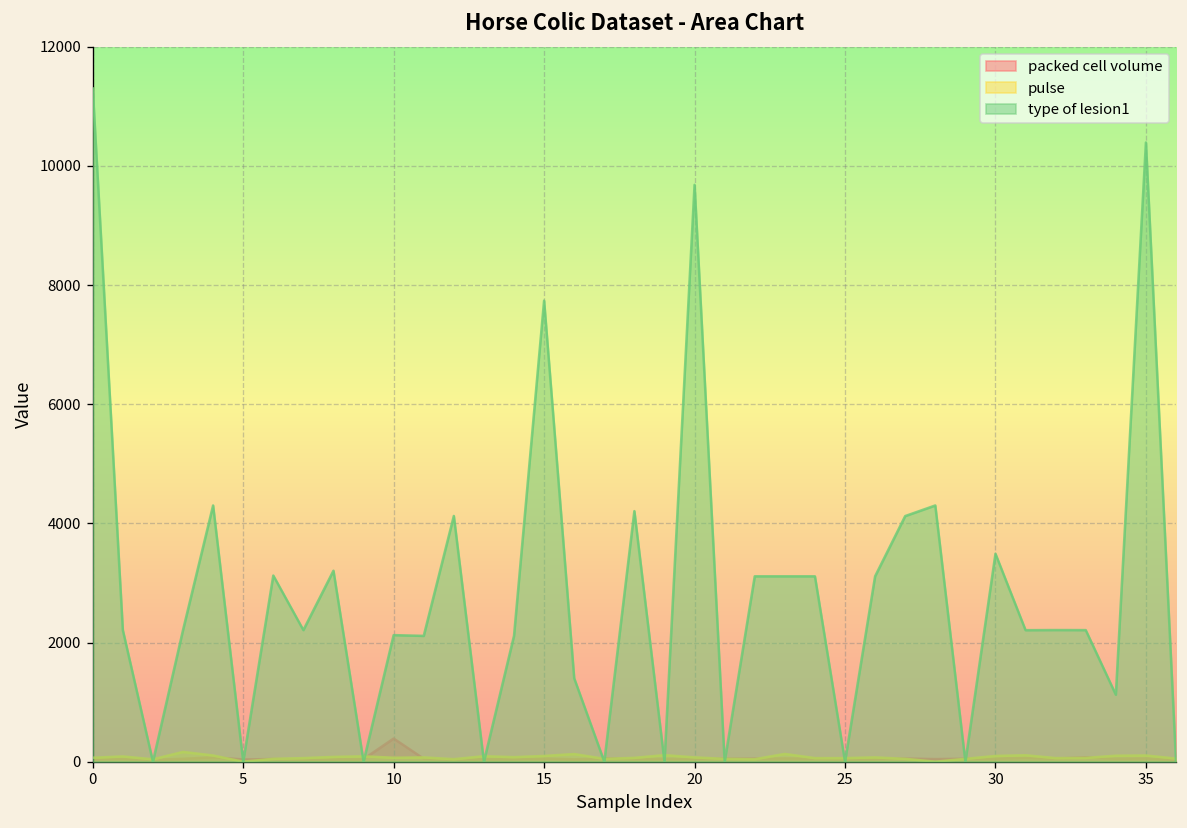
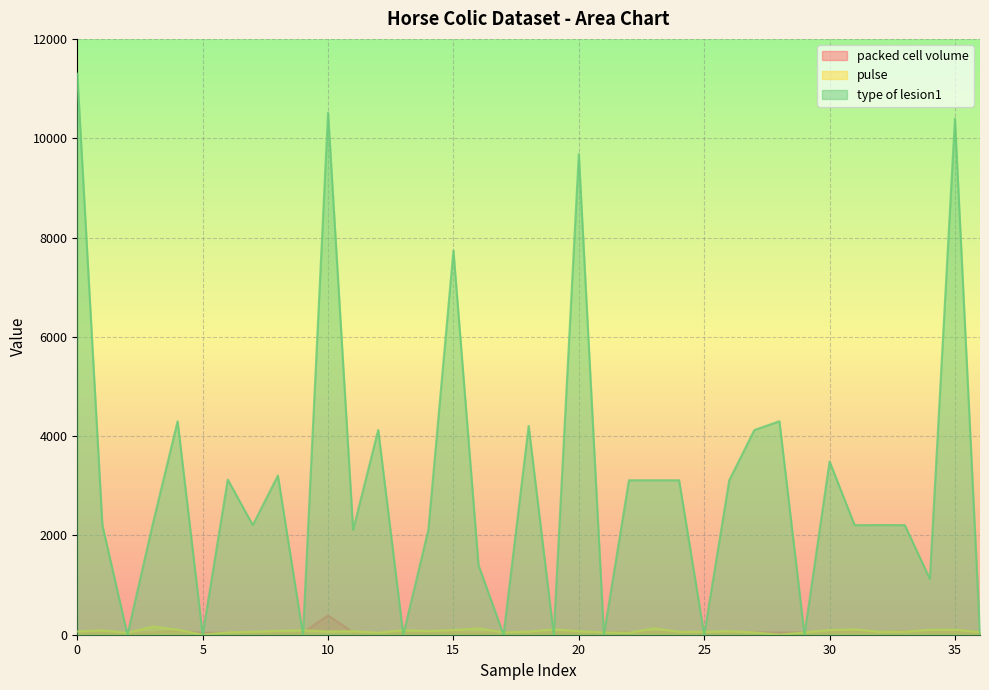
  {
    "packed cell volume": {
      "10": 400
    },
    "pulse": {
      "10": 100
    },
    "type of lesion1": {
      "0": 11300,
-     "10": 2100,
+     "10": 10500,
      "15": 7700,
      "20": 9700,
      "30": 3500,
      "35": 10400
    }
  }
